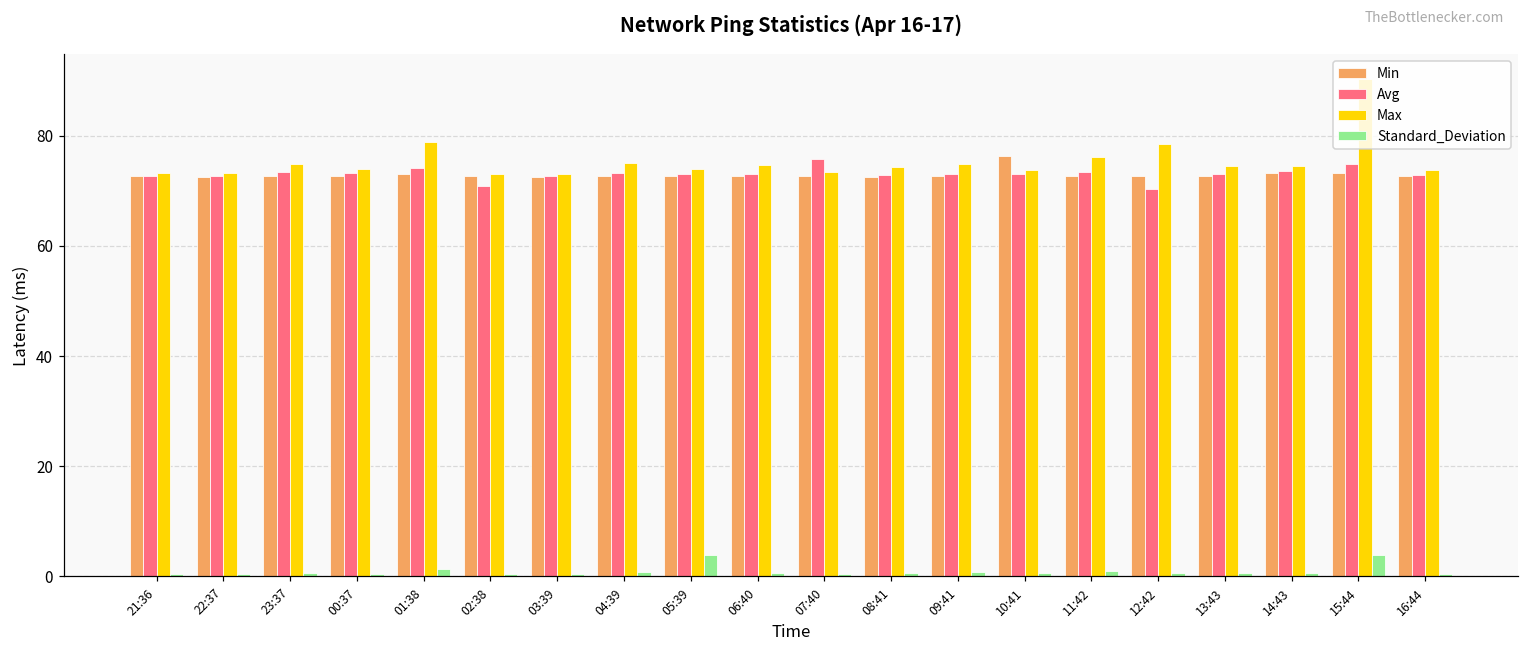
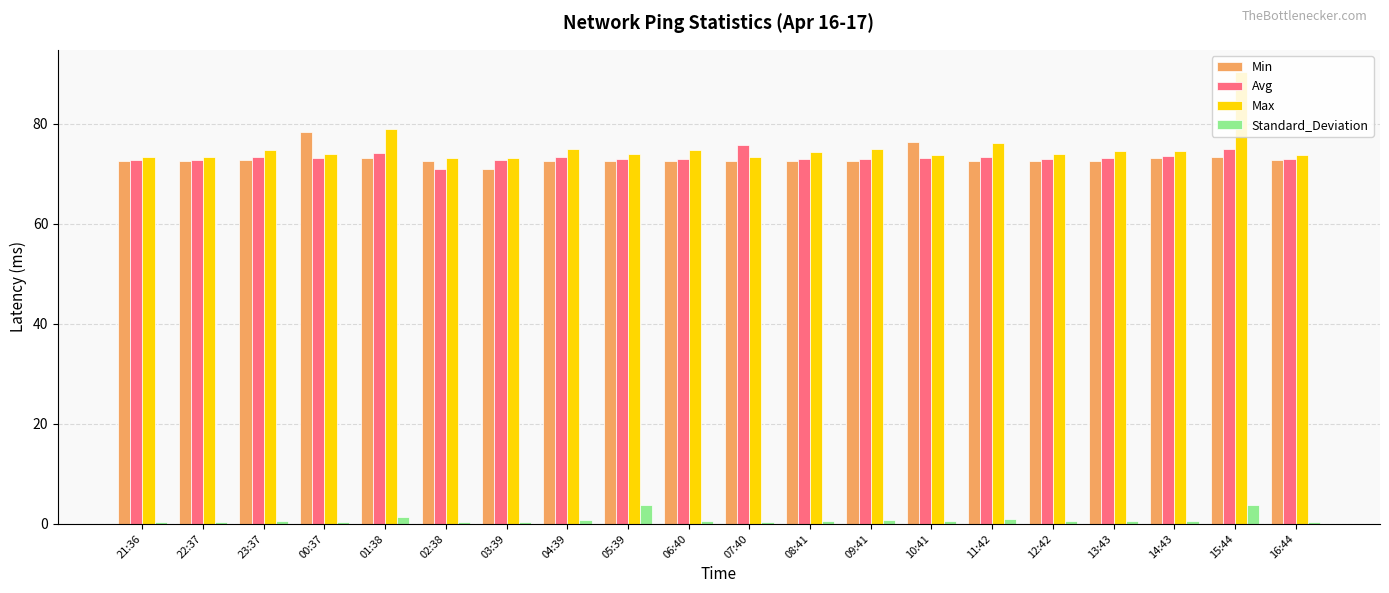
  {
    "Min": {
      "21:36": 73,
      "22:37": 73,
      "23:37": 73,
-     "00:37": 73,
+     "00:37": 78,
      "01:38": 73,
      "02:38": 73,
-     "03:39": 73,
+     "03:39": 71,
      "04:39": 73,
      "05:39": 73,
      "06:40": 73,
      "07:40": 73,
      "08:41": 73,
      "09:41": 73,
      "10:41": 76,
      "11:42": 73,
      "12:42": 73,
      "13:43": 73,
      "14:43": 73,
      "15:44": 73,
      "16:44": 73
    },
    "Avg": {
      "21:36": 73,
      "22:37": 73,
      "23:37": 73,
      "00:37": 73,
      "01:38": 74,
      "02:38": 71,
      "03:39": 73,
      "04:39": 73,
      "05:39": 73,
      "06:40": 73,
      "07:40": 76,
      "08:41": 73,
      "09:41": 73,
      "10:41": 73,
      "11:42": 73,
-     "12:42": 70,
+     "12:42": 73,
      "13:43": 73,
      "14:43": 74,
      "15:44": 75,
      "16:44": 73
    },
    "Max": {
      "21:36": 73,
      "22:37": 73,
      "23:37": 75,
      "00:37": 74,
      "01:38": 79,
      "02:38": 73,
      "03:39": 73,
      "04:39": 75,
      "05:39": 74,
      "06:40": 75,
      "07:40": 73,
      "08:41": 74,
      "09:41": 75,
      "10:41": 74,
      "11:42": 76,
-     "12:42": 78,
+     "12:42": 74,
      "13:43": 74,
      "14:43": 74,
      "16:44": 74
    },
    "Standard_Deviation": {
      "23:37": 1,
      "01:38": 1,
      "04:39": 1,
      "05:39": 4,
      "06:40": 1,
      "08:41": 1,
      "09:41": 1,
      "10:41": 1,
      "11:42": 1,
      "12:42": 1,
      "13:43": 1,
      "14:43": 1,
      "15:44": 4
    }
  }
